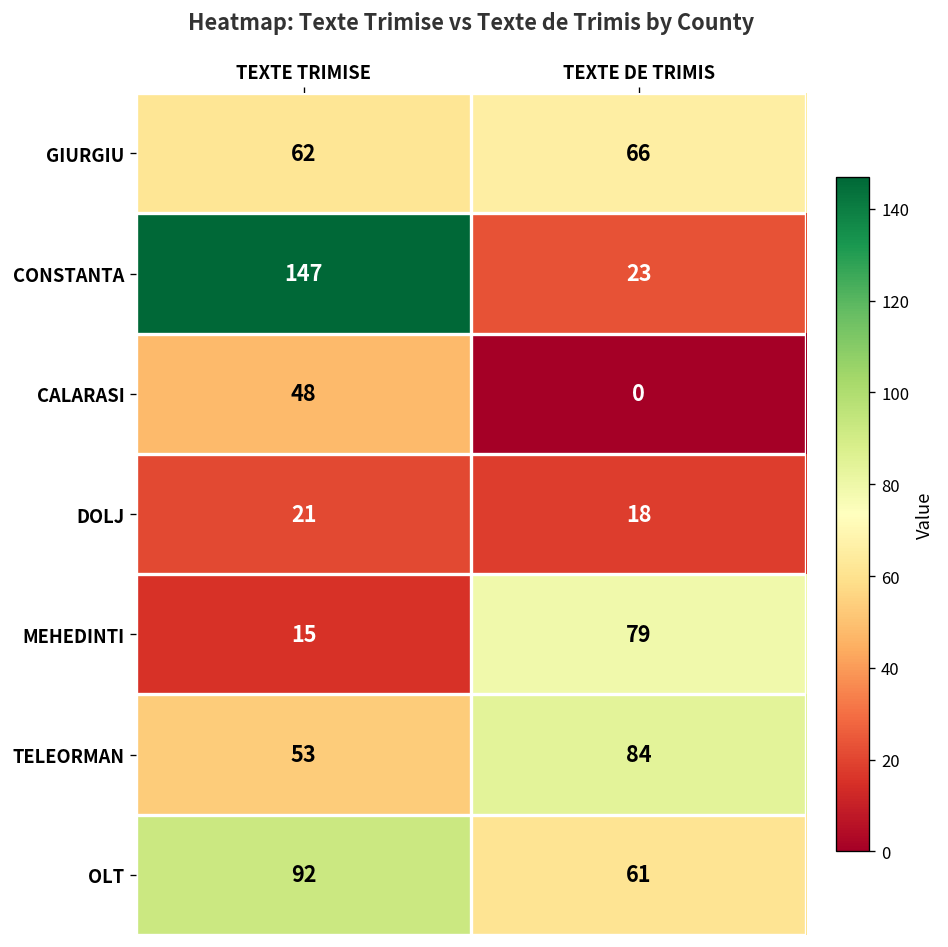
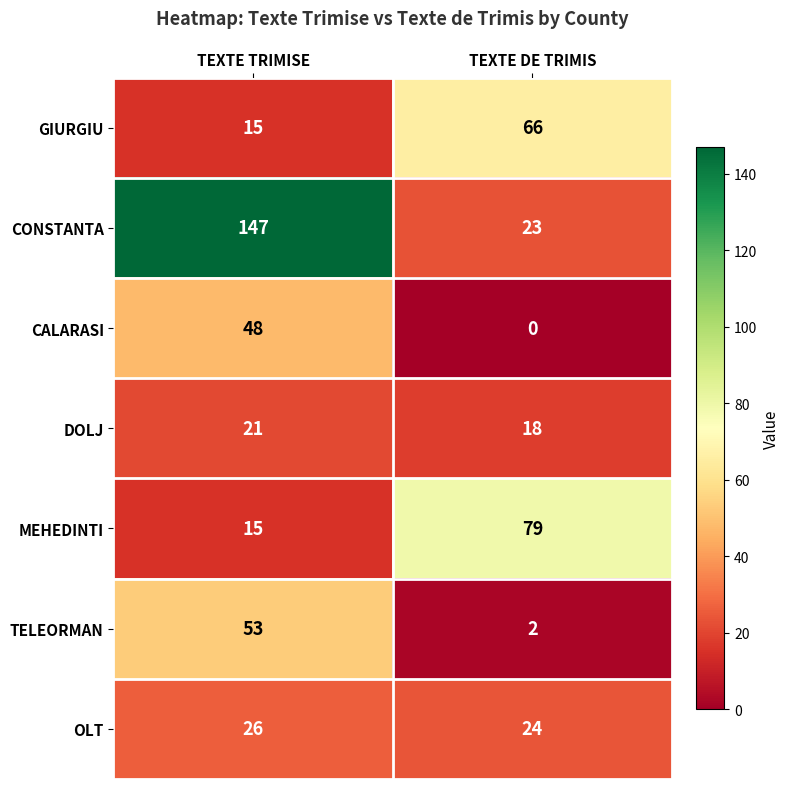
  {
    "GIURGIU": {
-     "TEXTE TRIMISE": 62,
+     "TEXTE TRIMISE": 15,
      "TEXTE DE TRIMIS": 66
    },
    "CONSTANTA": {
      "TEXTE TRIMISE": 147,
      "TEXTE DE TRIMIS": 23
    },
    "CALARASI": {
      "TEXTE TRIMISE": 48,
      "TEXTE DE TRIMIS": 0
    },
    "DOLJ": {
      "TEXTE TRIMISE": 21,
      "TEXTE DE TRIMIS": 18
    },
    "MEHEDINTI": {
      "TEXTE TRIMISE": 15,
      "TEXTE DE TRIMIS": 79
    },
    "TELEORMAN": {
      "TEXTE TRIMISE": 53,
-     "TEXTE DE TRIMIS": 84
+     "TEXTE DE TRIMIS": 2
    },
    "OLT": {
-     "TEXTE TRIMISE": 92,
-     "TEXTE DE TRIMIS": 61
+     "TEXTE TRIMISE": 26,
+     "TEXTE DE TRIMIS": 24
    }
  }
